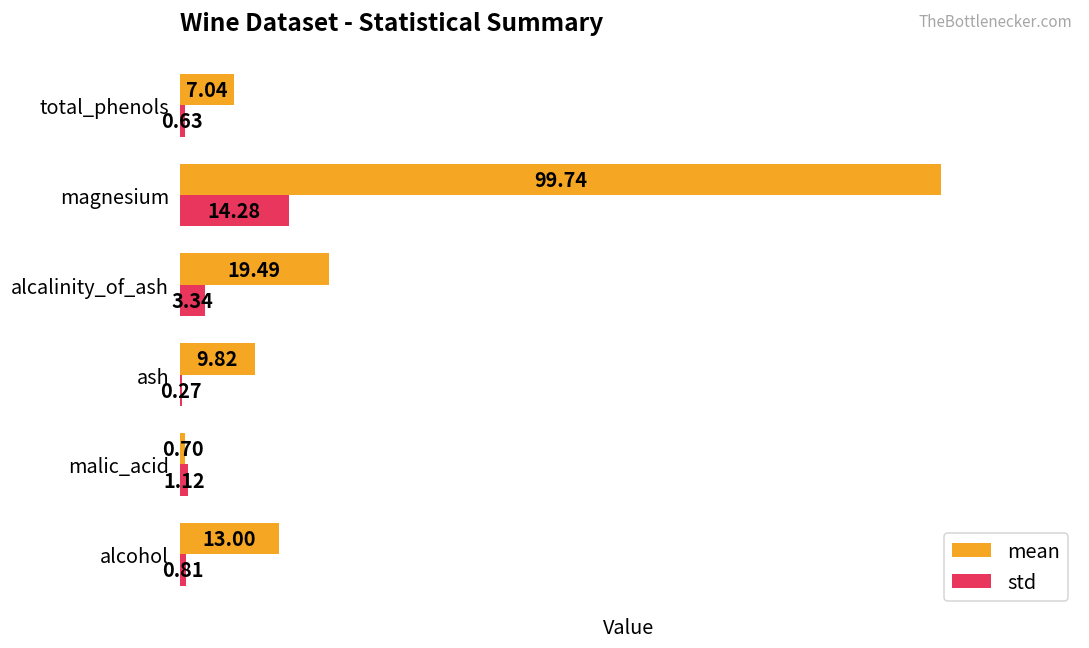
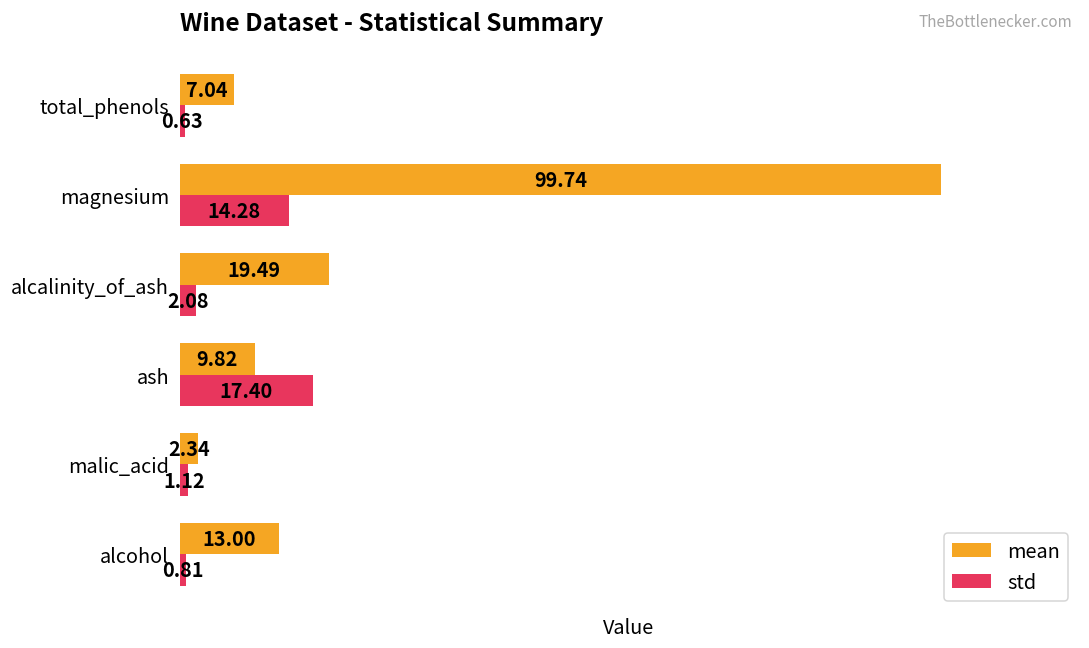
  {
    "mean": {
      "total_phenols": 7.04,
      "magnesium": 99.74,
      "alcalinity_of_ash": 19.49,
      "ash": 9.82,
-     "malic_acid": 0.70,
+     "malic_acid": 2.34,
      "alcohol": 13.00
    },
    "std": {
      "total_phenols": 0.63,
      "magnesium": 14.28,
-     "alcalinity_of_ash": 3.34,
-     "ash": 0.27,
+     "alcalinity_of_ash": 2.08,
+     "ash": 17.40,
      "malic_acid": 1.12,
      "alcohol": 0.81
    }
  }
